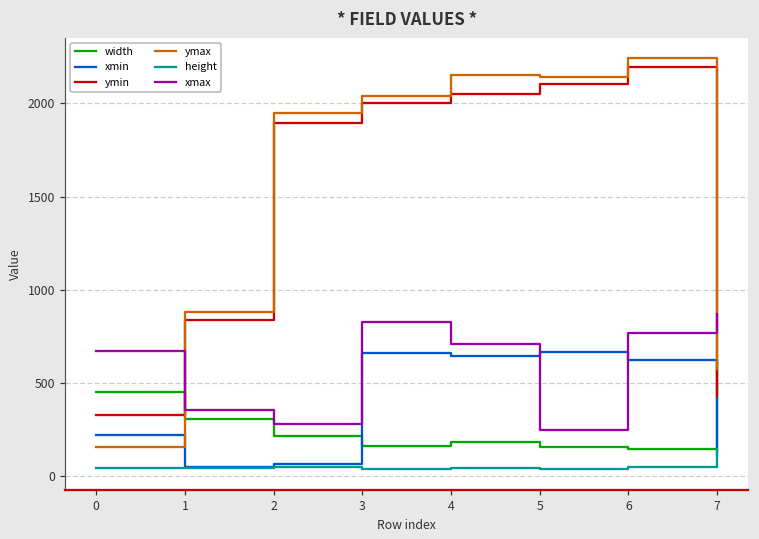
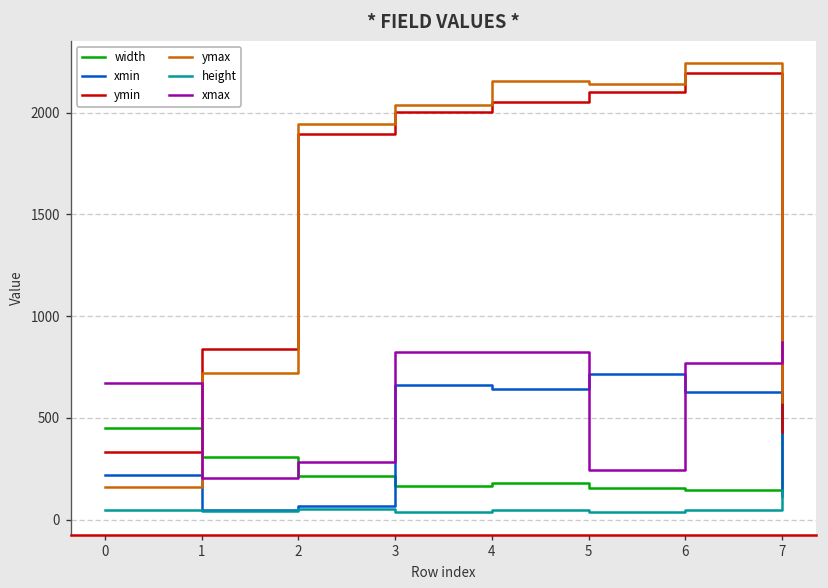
  {
    "width": {
      "0": 450,
      "1": 310,
      "2": 220,
      "3": 160,
      "4": 180,
      "5": 160,
      "6": 150,
      "7": 630
    },
    "xmin": {
      "0": 220,
      "2": 70,
      "3": 660,
      "4": 640,
-     "5": 670,
+     "5": 710,
      "6": 630,
      "7": 120
    },
    "ymin": {
      "0": 330,
      "1": 840,
      "2": 1900,
      "3": 2000,
      "4": 2050,
      "5": 2100,
      "6": 2200,
      "7": 430
    },
    "ymax": {
      "0": 160,
-     "1": 880,
+     "1": 720,
      "2": 1950,
      "3": 2040,
      "4": 2150,
      "5": 2140,
      "6": 2240,
      "7": 580
    },
    "height": {
      "0": 50,
      "2": 50,
      "3": 40,
      "4": 50,
      "5": 40,
      "6": 50,
      "7": 150
    },
    "xmax": {
      "0": 670,
-     "1": 360,
+     "1": 200,
      "2": 280,
      "3": 830,
-     "4": 710,
+     "4": 830,
      "5": 250,
      "6": 770,
      "7": 870
    }
  }
